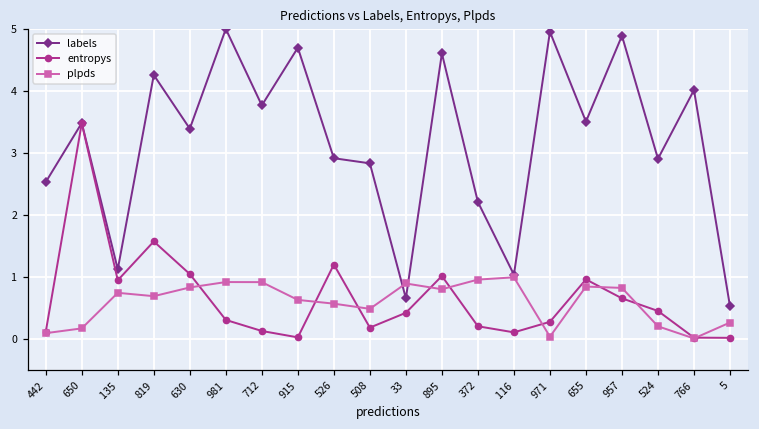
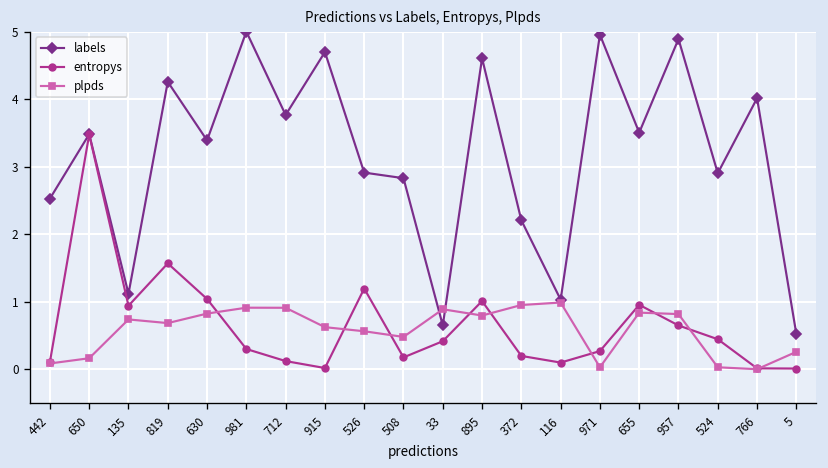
  {
    "plpds": {
      "650": 0.2,
      "135": 0.7,
      "819": 0.7,
      "630": 0.8,
      "981": 0.9,
      "712": 0.9,
      "915": 0.6,
      "526": 0.6,
      "508": 0.5,
      "33": 0.9,
      "895": 0.8,
      "372": 1.0,
      "971": 0.0,
      "655": 0.8,
      "957": 0.8,
-     "524": 0.2,
+     "524": 0.0,
      "5": 0.3
    }
  }
